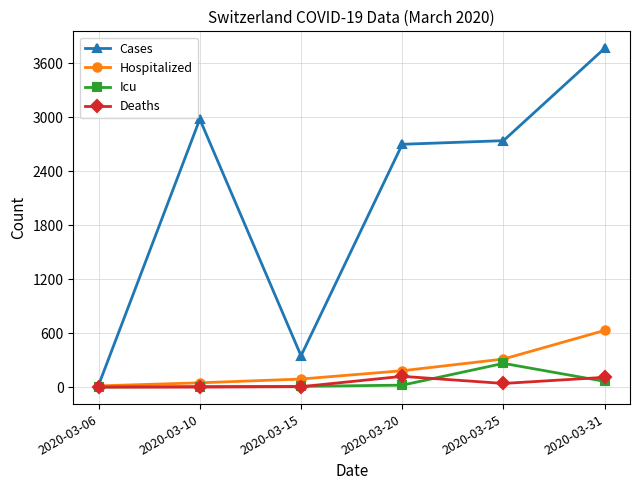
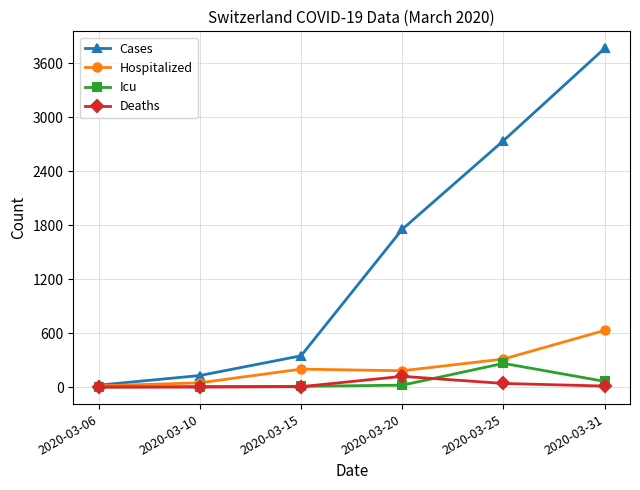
  {
    "Cases": {
-     "2020-03-10": 3000,
+     "2020-03-10": 100,
      "2020-03-15": 300,
-     "2020-03-20": 2700,
+     "2020-03-20": 1800,
      "2020-03-25": 2700,
      "2020-03-31": 3800
    },
    "Hospitalized": {
      "2020-03-10": 0,
-     "2020-03-15": 100,
+     "2020-03-15": 200,
      "2020-03-20": 200,
      "2020-03-25": 300,
      "2020-03-31": 600
    },
    "Icu": {
      "2020-03-20": 0,
      "2020-03-25": 300,
      "2020-03-31": 100
    },
    "Deaths": {
      "2020-03-20": 100,
      "2020-03-25": 0,
-     "2020-03-31": 100
+     "2020-03-31": 0
    }
  }
